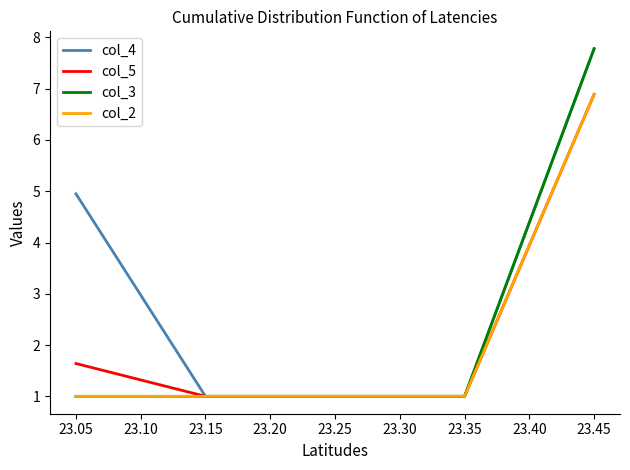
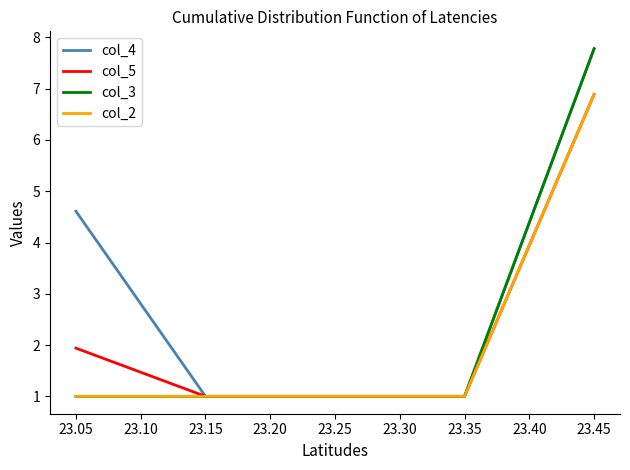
  {
    "col_4": {
-     "23.05": 5.0
+     "23.05": 4.6
    },
    "col_5": {
-     "23.05": 1.6
+     "23.05": 1.9
    }
  }
